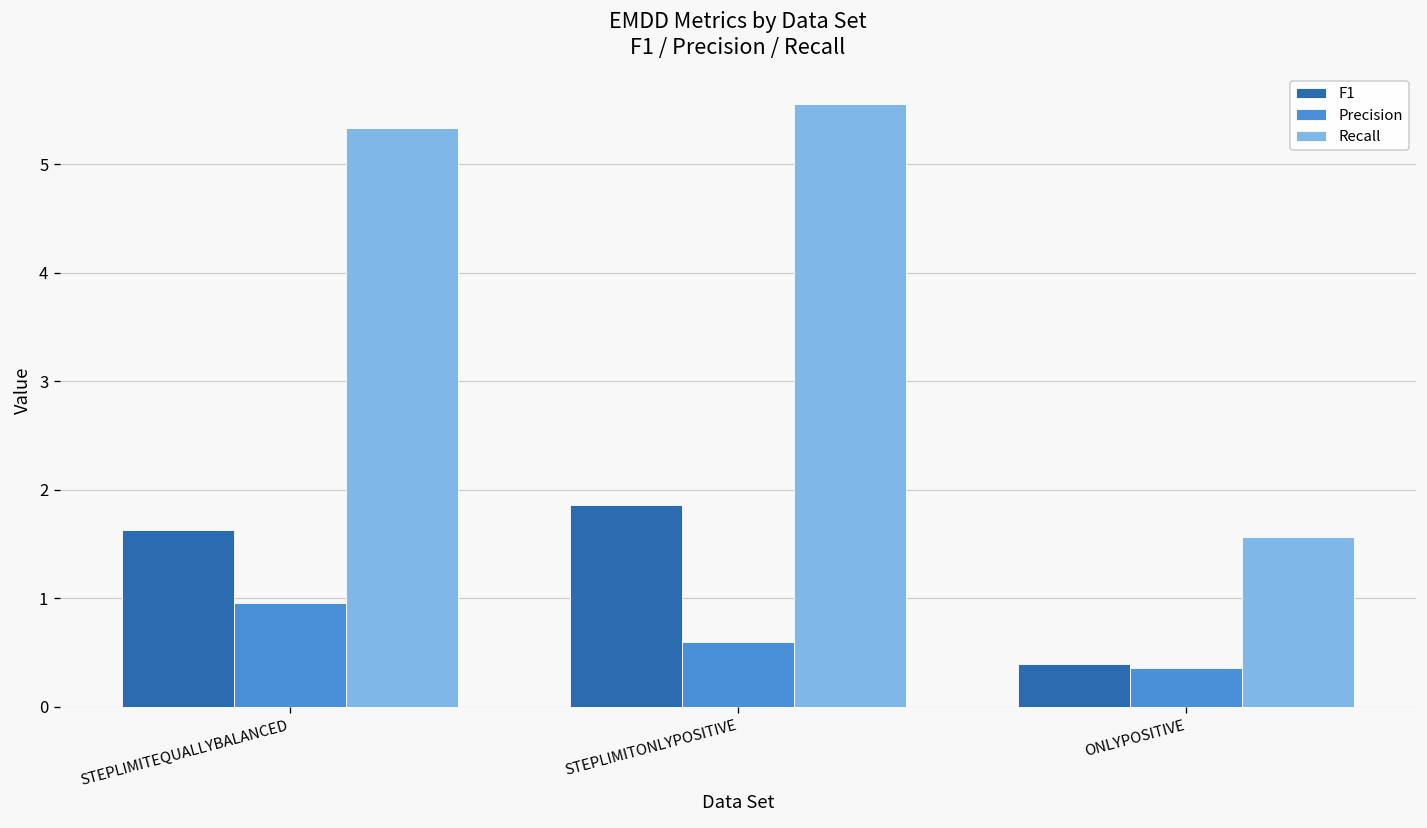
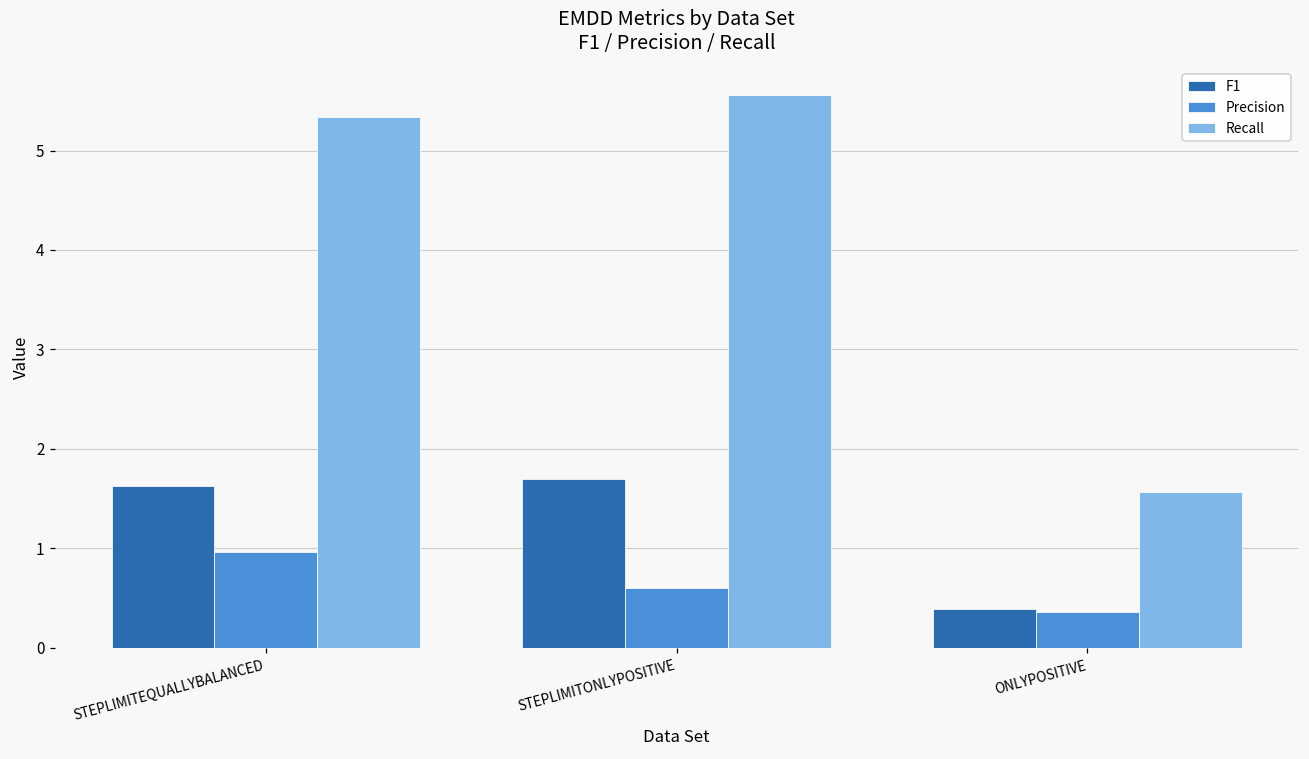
  {
    "F1": {
      "STEPLIMITEQUALLYBALANCED": 1.6,
-     "STEPLIMITONLYPOSITIVE": 1.9,
+     "STEPLIMITONLYPOSITIVE": 1.7,
      "ONLYPOSITIVE": 0.4
    },
    "Precision": {
      "STEPLIMITEQUALLYBALANCED": 1.0,
      "STEPLIMITONLYPOSITIVE": 0.6,
      "ONLYPOSITIVE": 0.4
    },
    "Recall": {
      "STEPLIMITEQUALLYBALANCED": 5.3,
      "STEPLIMITONLYPOSITIVE": 5.6,
      "ONLYPOSITIVE": 1.6
    }
  }
